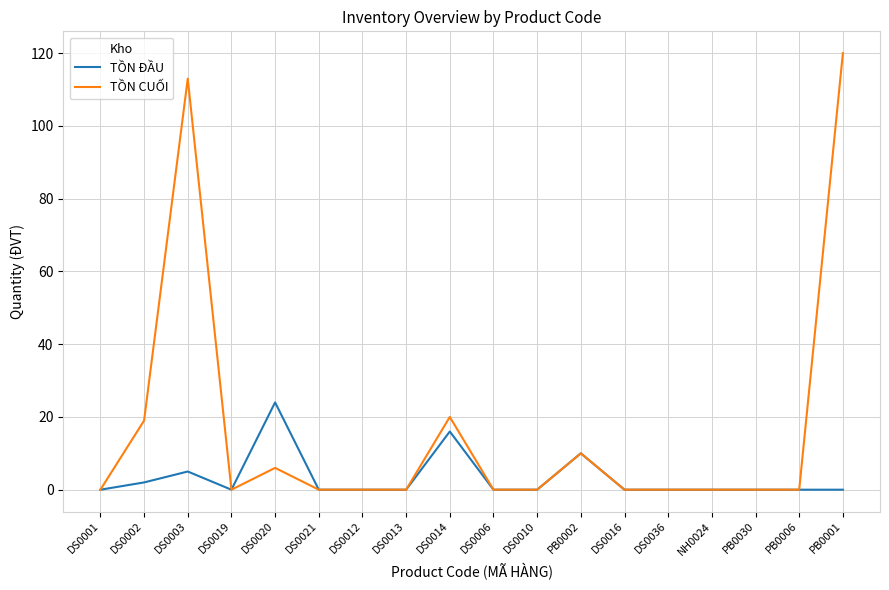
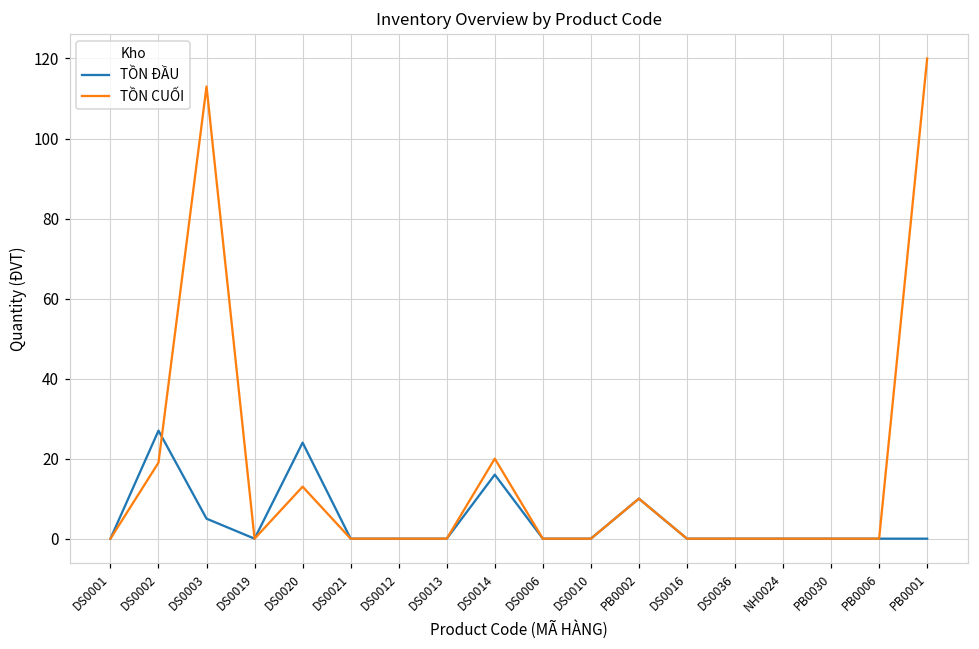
  {
    "TỒN ĐẦU": {
-     "DS0002": 2,
+     "DS0002": 27,
      "DS0003": 5,
      "DS0020": 24,
      "DS0014": 16,
      "PB0001": 0
    },
    "TỒN CUỐI": {
      "DS0002": 19,
      "DS0003": 113,
-     "DS0020": 6,
+     "DS0020": 13,
      "DS0014": 20,
      "PB0001": 120
    }
  }
